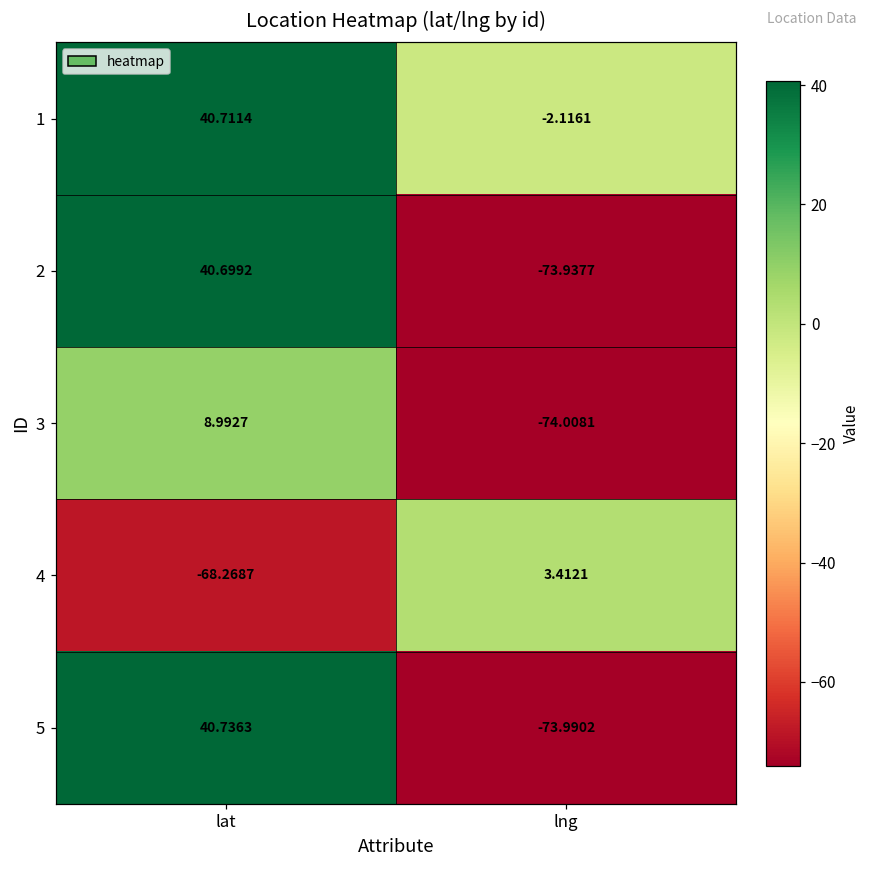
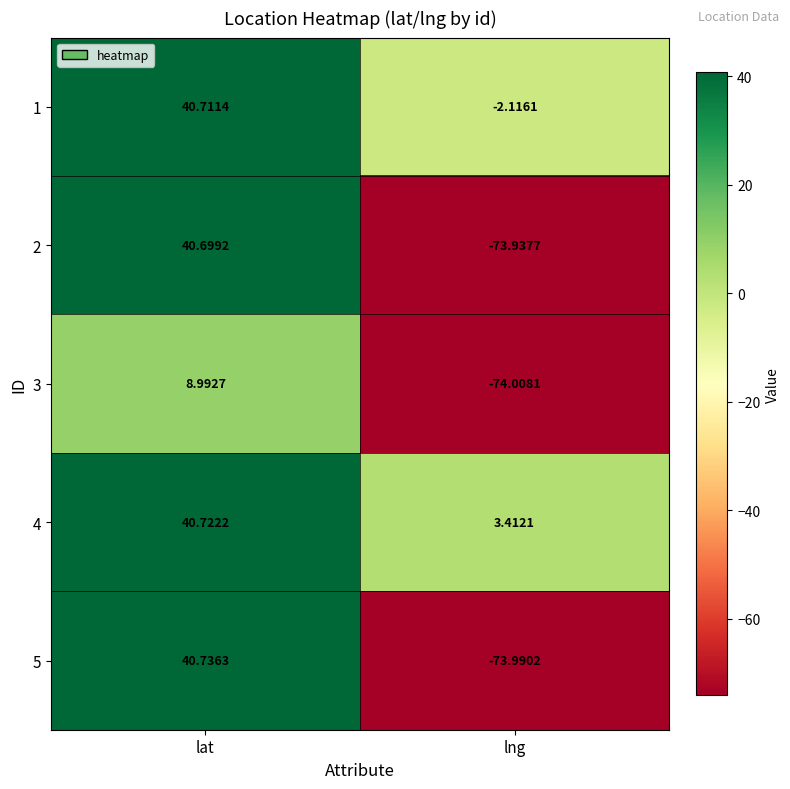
  {
    "1": {
      "lat": 40.7114,
      "lng": -2.1161
    },
    "2": {
      "lat": 40.6992,
      "lng": -73.9377
    },
    "3": {
      "lat": 8.9927,
      "lng": -74.0081
    },
    "4": {
-     "lat": -68.2687,
+     "lat": 40.7222,
      "lng": 3.4121
    },
    "5": {
      "lat": 40.7363,
      "lng": -73.9902
    }
  }
